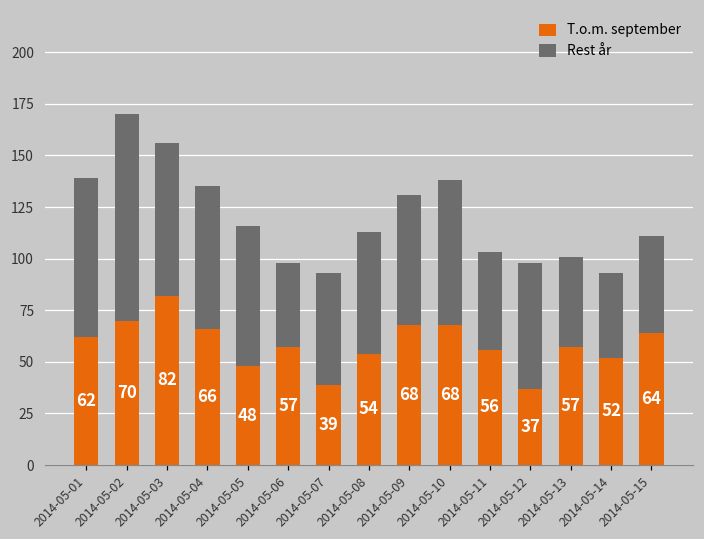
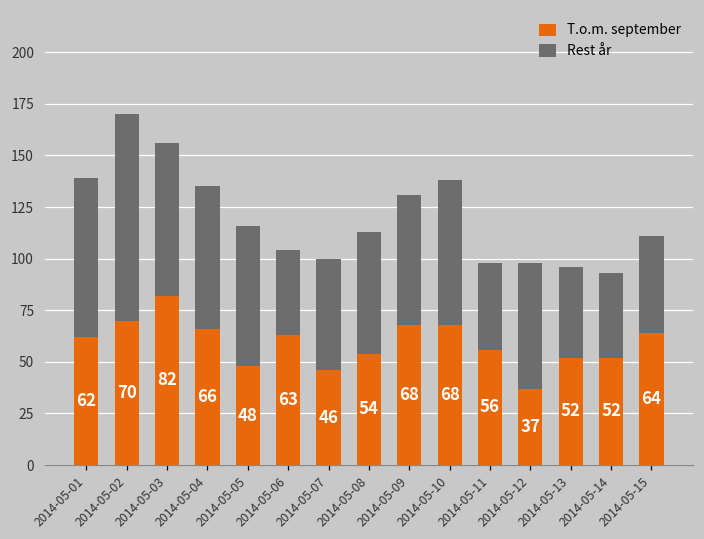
  {
    "T.o.m. september": {
      "2014-05-01": 62,
      "2014-05-02": 70,
      "2014-05-03": 82,
      "2014-05-04": 66,
      "2014-05-05": 48,
-     "2014-05-06": 57,
-     "2014-05-07": 39,
+     "2014-05-06": 63,
+     "2014-05-07": 46,
      "2014-05-08": 54,
      "2014-05-09": 68,
      "2014-05-10": 68,
      "2014-05-11": 56,
      "2014-05-12": 37,
-     "2014-05-13": 57,
+     "2014-05-13": 52,
      "2014-05-14": 52,
      "2014-05-15": 64
    },
    "Rest år": {
      "2014-05-01": 77,
      "2014-05-02": 100,
      "2014-05-03": 74,
      "2014-05-04": 69,
      "2014-05-05": 68,
      "2014-05-06": 41,
      "2014-05-07": 54,
      "2014-05-08": 59,
      "2014-05-09": 63,
      "2014-05-10": 70,
-     "2014-05-11": 47,
+     "2014-05-11": 42,
      "2014-05-12": 61,
      "2014-05-13": 44,
      "2014-05-14": 41,
      "2014-05-15": 47
    }
  }
